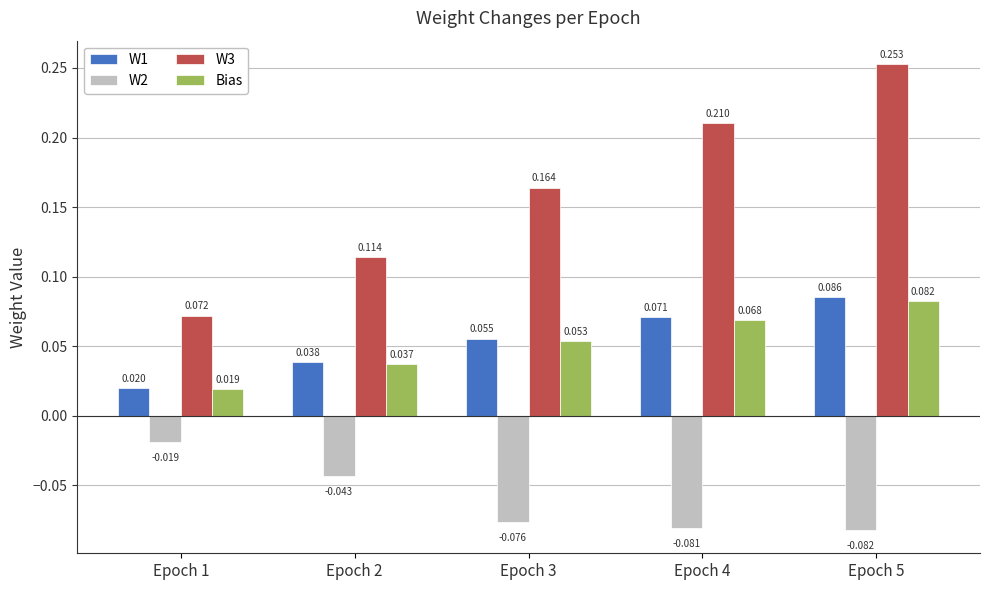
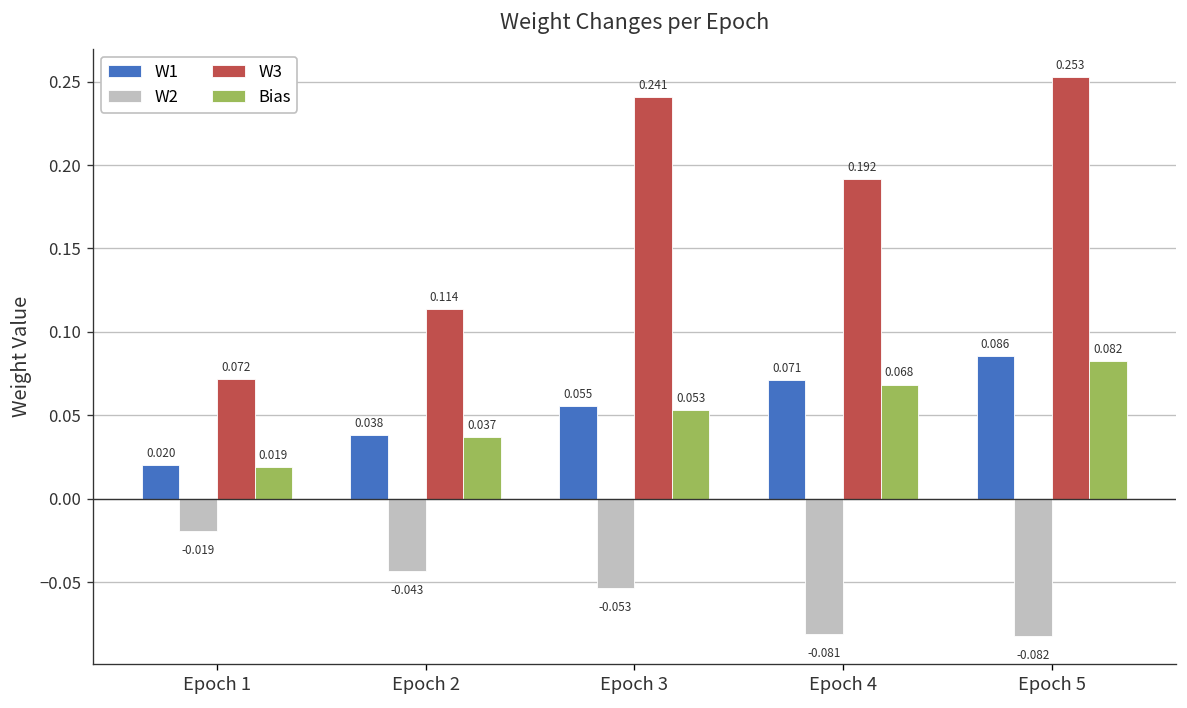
  {
    "W1": {
      "Epoch 1": 0.020,
      "Epoch 2": 0.038,
      "Epoch 3": 0.055,
      "Epoch 4": 0.071,
      "Epoch 5": 0.086
    },
    "W2": {
      "Epoch 1": -0.019,
      "Epoch 2": -0.043,
-     "Epoch 3": -0.076,
+     "Epoch 3": -0.053,
      "Epoch 4": -0.081,
      "Epoch 5": -0.082
    },
    "W3": {
      "Epoch 1": 0.072,
      "Epoch 2": 0.114,
-     "Epoch 3": 0.164,
-     "Epoch 4": 0.210,
+     "Epoch 3": 0.241,
+     "Epoch 4": 0.192,
      "Epoch 5": 0.253
    },
    "Bias": {
      "Epoch 1": 0.019,
      "Epoch 2": 0.037,
      "Epoch 3": 0.053,
      "Epoch 4": 0.068,
      "Epoch 5": 0.082
    }
  }
